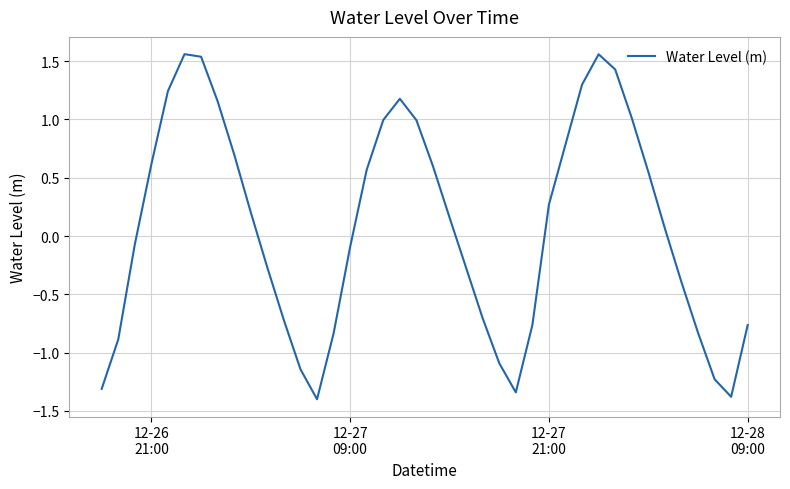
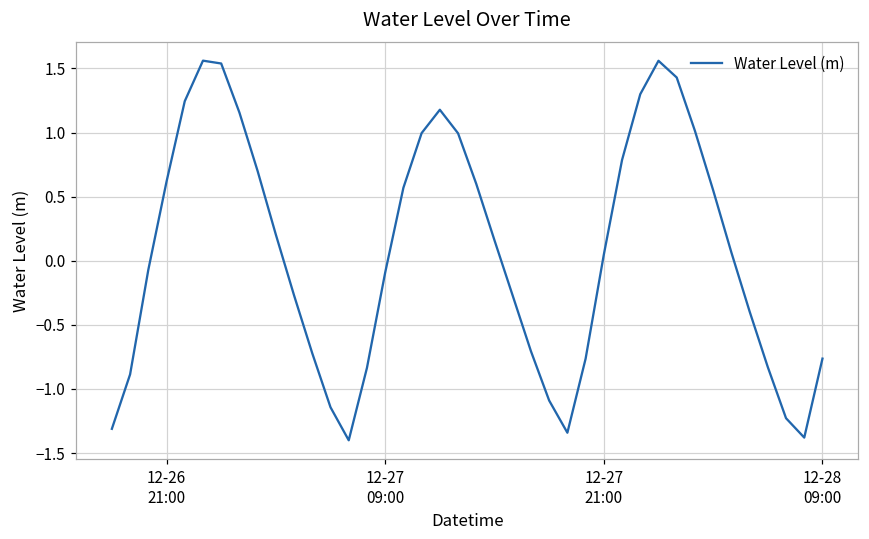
  {
    "12-26 21:00": 0.62,
    "12-27 09:00": -0.09,
-   "12-27 21:00": 0.27,
+   "12-27 21:00": 0.05,
    "12-28 09:00": -0.76
  }
